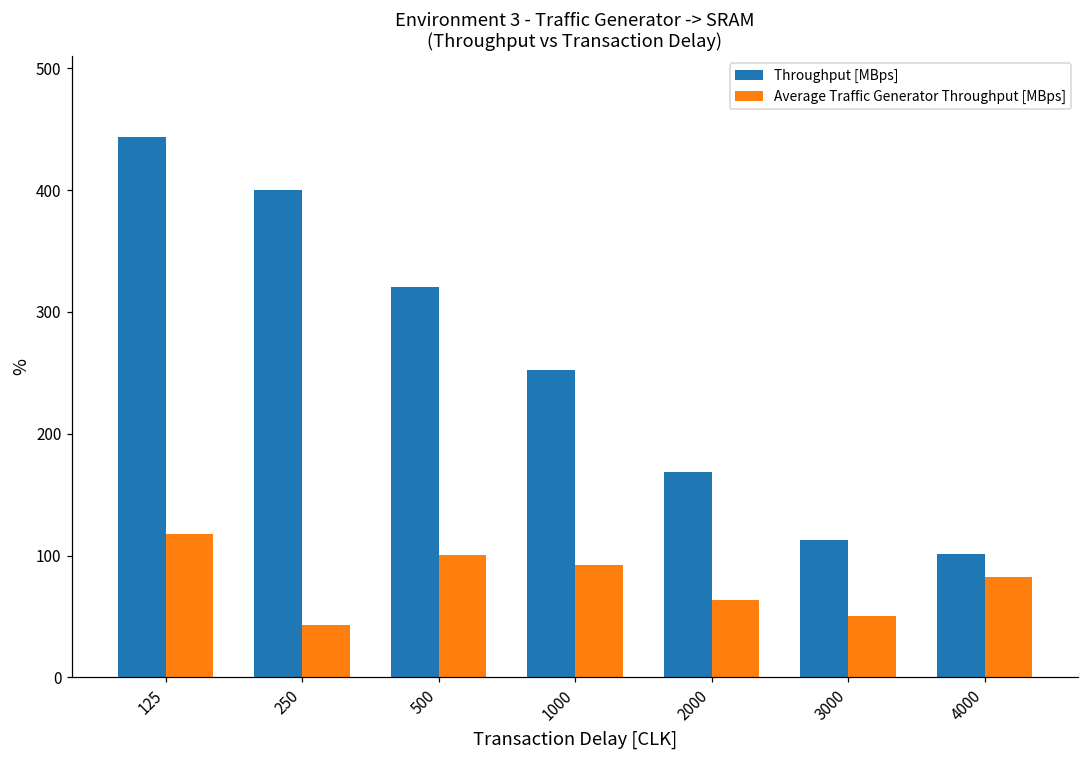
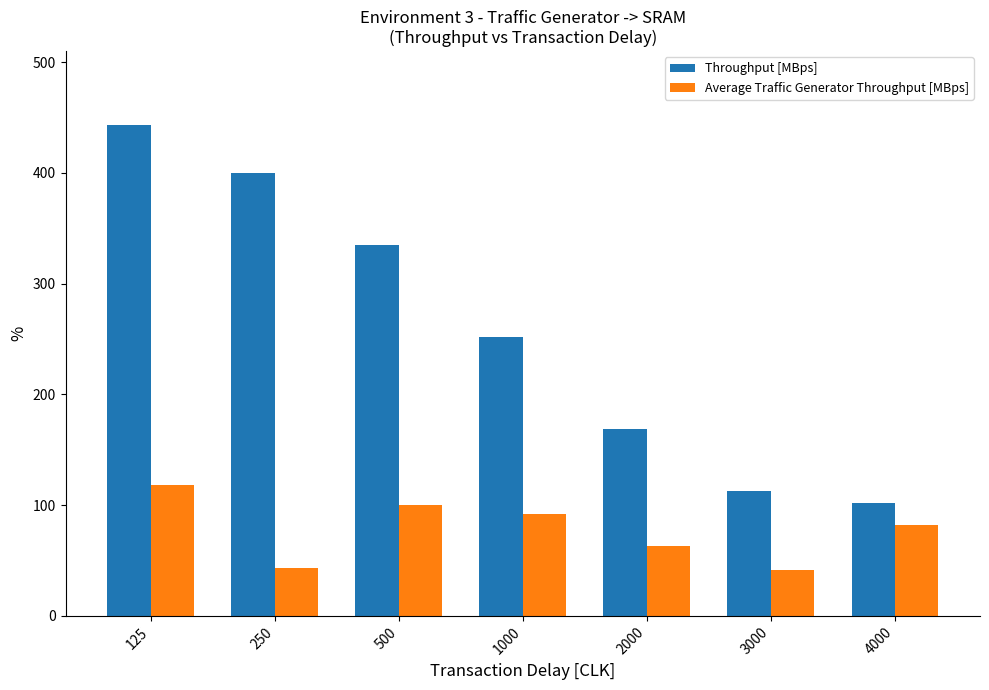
  {
    "Throughput [MBps]": {
      "125": 443,
      "250": 400,
-     "500": 321,
+     "500": 334,
      "1000": 252,
      "2000": 169,
      "3000": 113,
      "4000": 102
    },
    "Average Traffic Generator Throughput [MBps]": {
      "125": 118,
      "250": 43,
      "500": 100,
      "1000": 92,
      "2000": 63,
-     "3000": 51,
+     "3000": 41,
      "4000": 82
    }
  }
